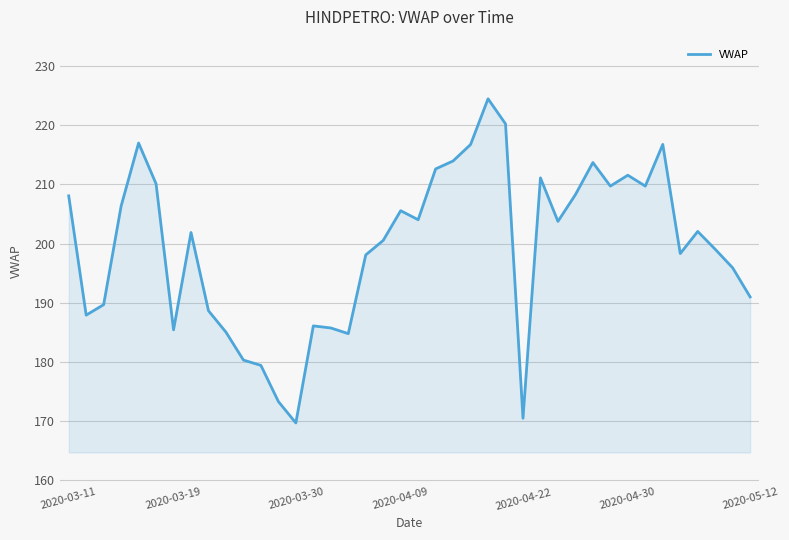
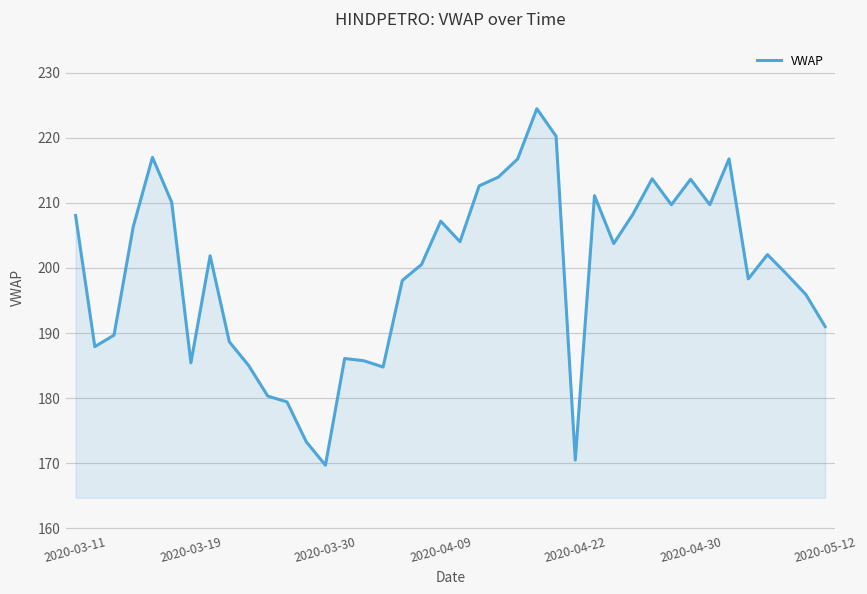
  {
    "2020-03-11": 208,
    "2020-03-19": 185,
    "2020-03-30": 170,
-   "2020-04-09": 206,
+   "2020-04-09": 207,
    "2020-04-22": 170,
-   "2020-04-30": 212,
+   "2020-04-30": 214,
    "2020-05-12": 191
  }
